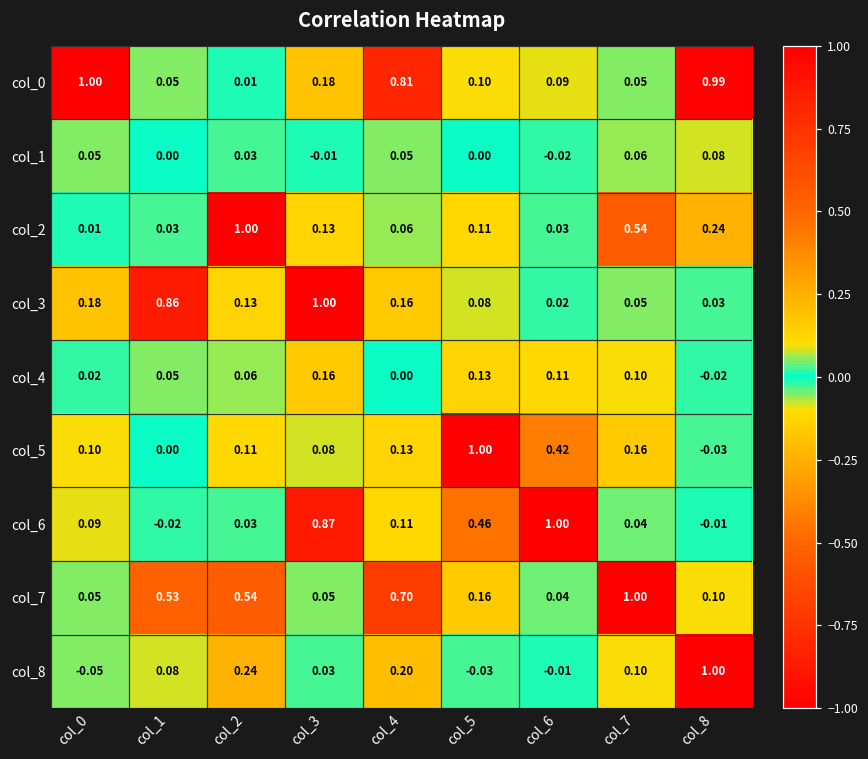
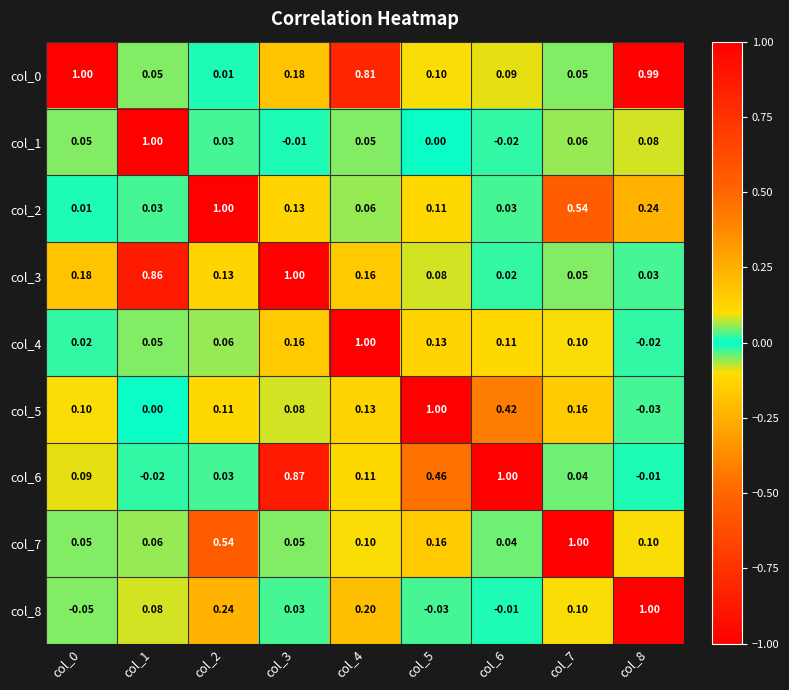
  {
    "col_0": {
      "col_0": 1.00,
      "col_1": 0.05,
      "col_2": 0.01,
      "col_3": 0.18,
      "col_4": 0.81,
      "col_5": 0.10,
      "col_6": 0.09,
      "col_7": 0.05,
      "col_8": 0.99
    },
    "col_1": {
      "col_0": 0.05,
-     "col_1": 0.00,
+     "col_1": 1.00,
      "col_2": 0.03,
      "col_3": -0.01,
      "col_4": 0.05,
      "col_5": 0.00,
      "col_6": -0.02,
      "col_7": 0.06,
      "col_8": 0.08
    },
    "col_2": {
      "col_0": 0.01,
      "col_1": 0.03,
      "col_2": 1.00,
      "col_3": 0.13,
      "col_4": 0.06,
      "col_5": 0.11,
      "col_6": 0.03,
      "col_7": 0.54,
      "col_8": 0.24
    },
    "col_3": {
      "col_0": 0.18,
      "col_1": 0.86,
      "col_2": 0.13,
      "col_3": 1.00,
      "col_4": 0.16,
      "col_5": 0.08,
      "col_6": 0.02,
      "col_7": 0.05,
      "col_8": 0.03
    },
    "col_4": {
      "col_0": 0.02,
      "col_1": 0.05,
      "col_2": 0.06,
      "col_3": 0.16,
-     "col_4": 0.00,
+     "col_4": 1.00,
      "col_5": 0.13,
      "col_6": 0.11,
      "col_7": 0.10,
      "col_8": -0.02
    },
    "col_5": {
      "col_0": 0.10,
      "col_1": 0.00,
      "col_2": 0.11,
      "col_3": 0.08,
      "col_4": 0.13,
      "col_5": 1.00,
      "col_6": 0.42,
      "col_7": 0.16,
      "col_8": -0.03
    },
    "col_6": {
      "col_0": 0.09,
      "col_1": -0.02,
      "col_2": 0.03,
      "col_3": 0.87,
      "col_4": 0.11,
      "col_5": 0.46,
      "col_6": 1.00,
      "col_7": 0.04,
      "col_8": -0.01
    },
    "col_7": {
      "col_0": 0.05,
-     "col_1": 0.53,
+     "col_1": 0.06,
      "col_2": 0.54,
      "col_3": 0.05,
-     "col_4": 0.70,
+     "col_4": 0.10,
      "col_5": 0.16,
      "col_6": 0.04,
      "col_7": 1.00,
      "col_8": 0.10
    },
    "col_8": {
      "col_0": -0.05,
      "col_1": 0.08,
      "col_2": 0.24,
      "col_3": 0.03,
      "col_4": 0.20,
      "col_5": -0.03,
      "col_6": -0.01,
      "col_7": 0.10,
      "col_8": 1.00
    }
  }
